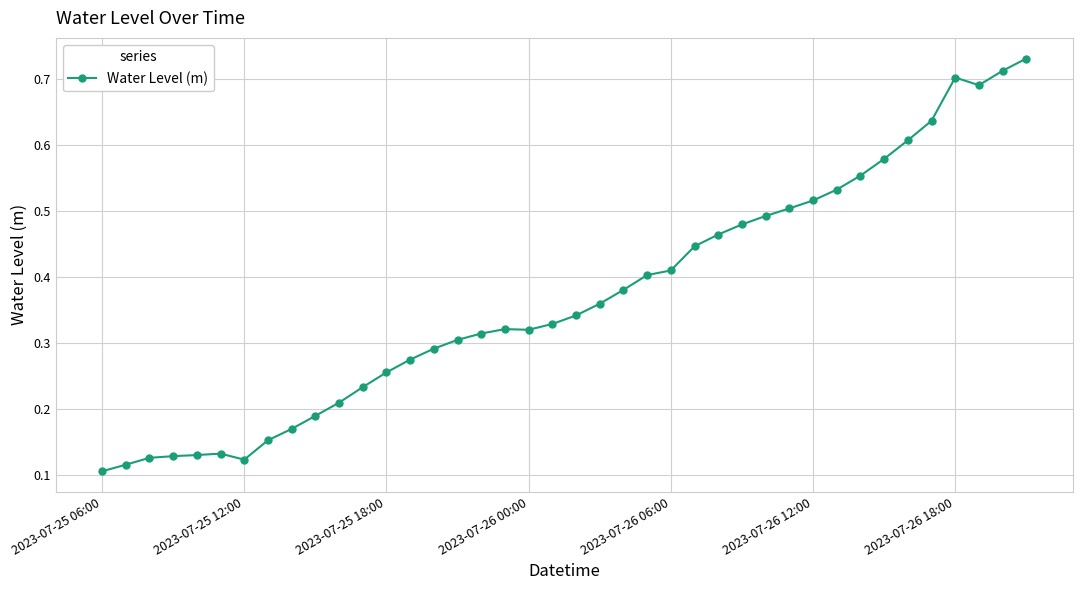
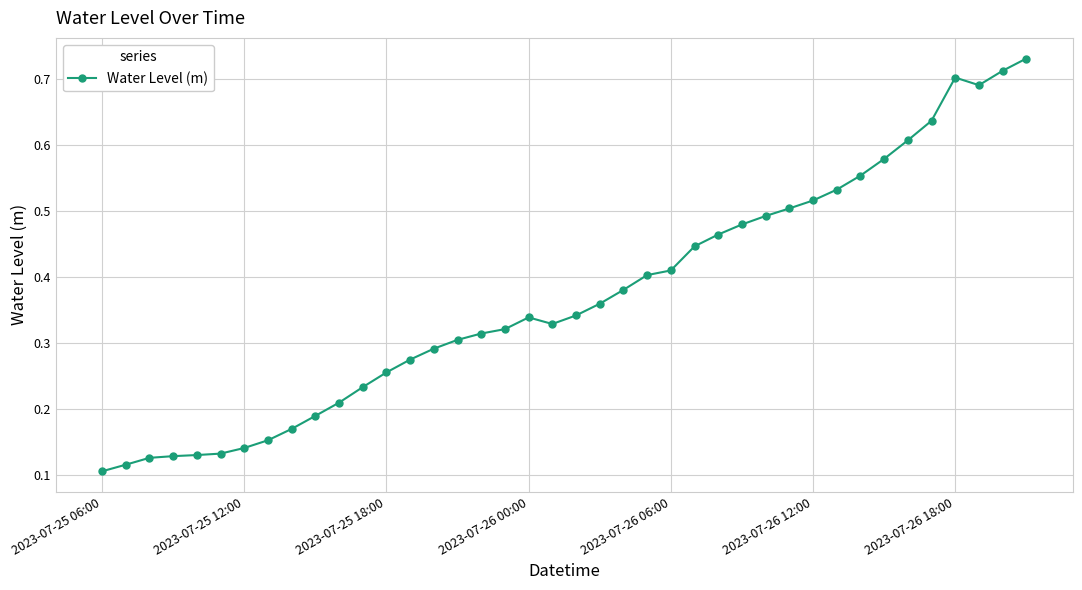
  {
    "2023-07-25 06:00": 0.11,
-   "2023-07-25 12:00": 0.12,
+   "2023-07-25 12:00": 0.14,
    "2023-07-25 18:00": 0.25,
-   "2023-07-26 00:00": 0.32,
+   "2023-07-26 00:00": 0.34,
    "2023-07-26 06:00": 0.41,
    "2023-07-26 12:00": 0.52,
    "2023-07-26 18:00": 0.70
  }
